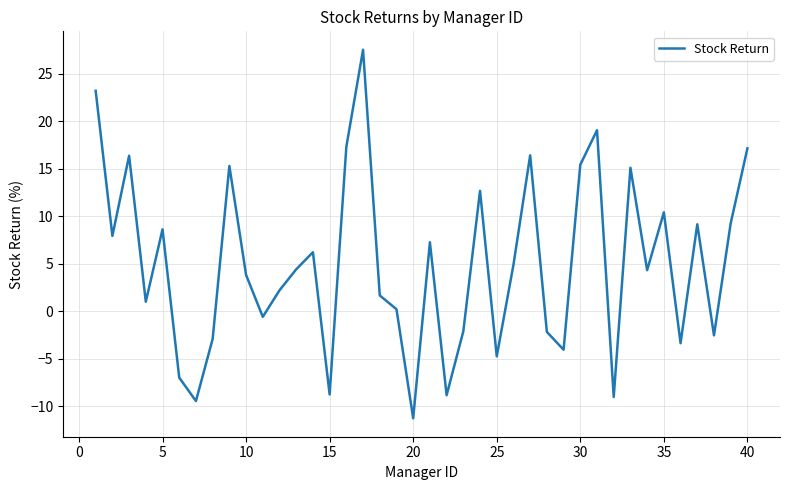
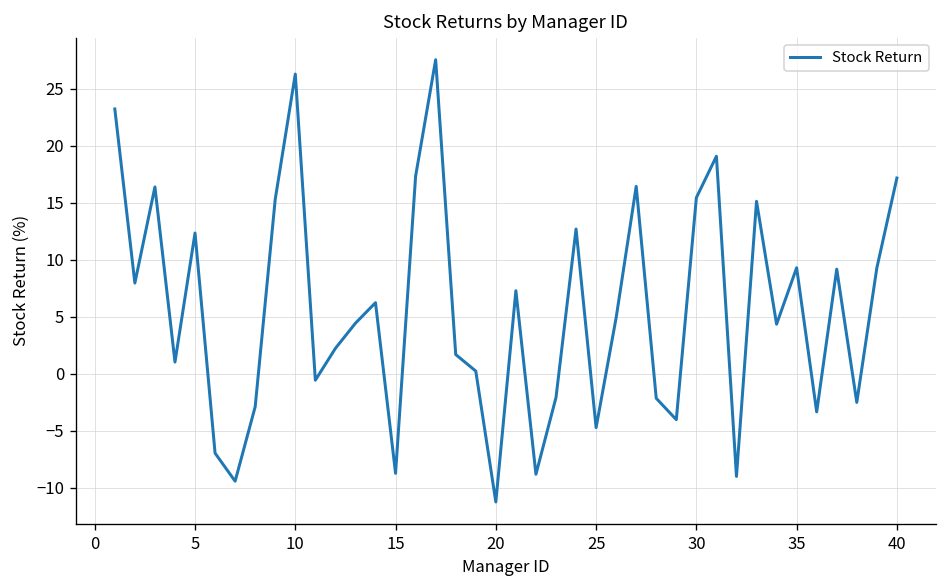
  {
-   "5": 9,
-   "10": 4,
+   "5": 12,
+   "10": 26,
    "15": -9,
    "20": -11,
    "25": -5,
    "30": 15,
-   "35": 10,
+   "35": 9,
    "40": 17
  }
